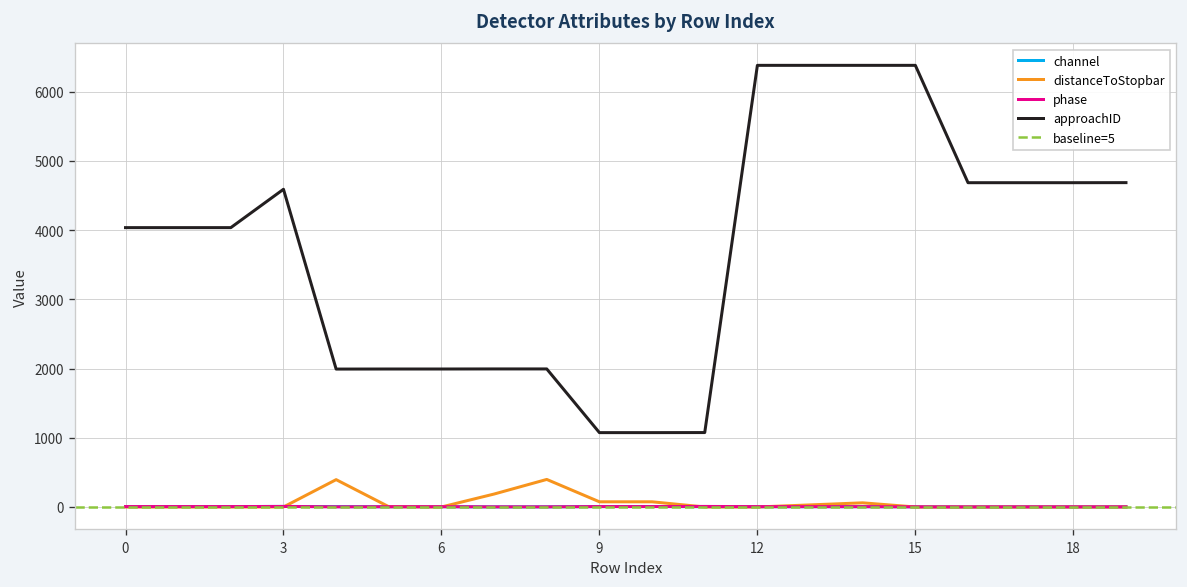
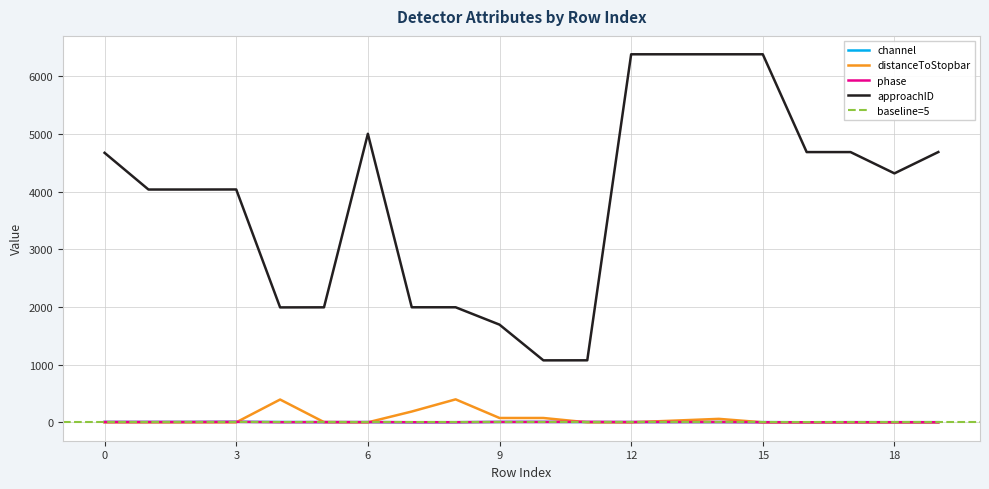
  {
    "phase": {
      "9": 0
    },
    "distanceToStopbar": {
      "9": 100
    },
    "approachID": {
-     "0": 4000,
-     "3": 4600,
-     "6": 2000,
-     "9": 1100,
+     "0": 4700,
+     "3": 4000,
+     "6": 5000,
+     "9": 1700,
      "12": 6400,
      "15": 6400,
-     "18": 4700
+     "18": 4300
    }
  }
